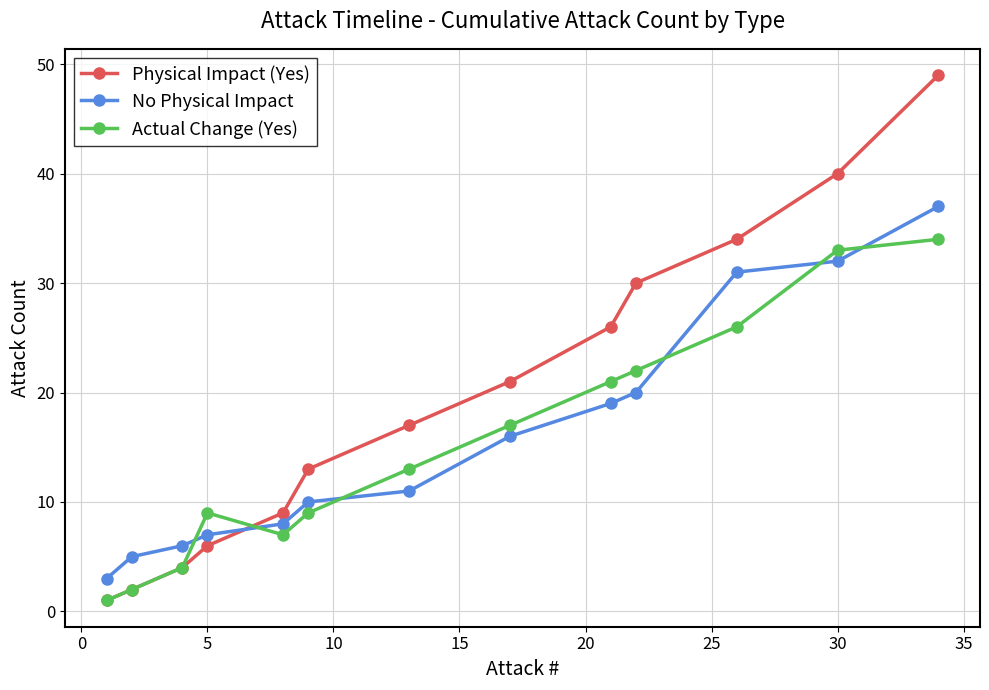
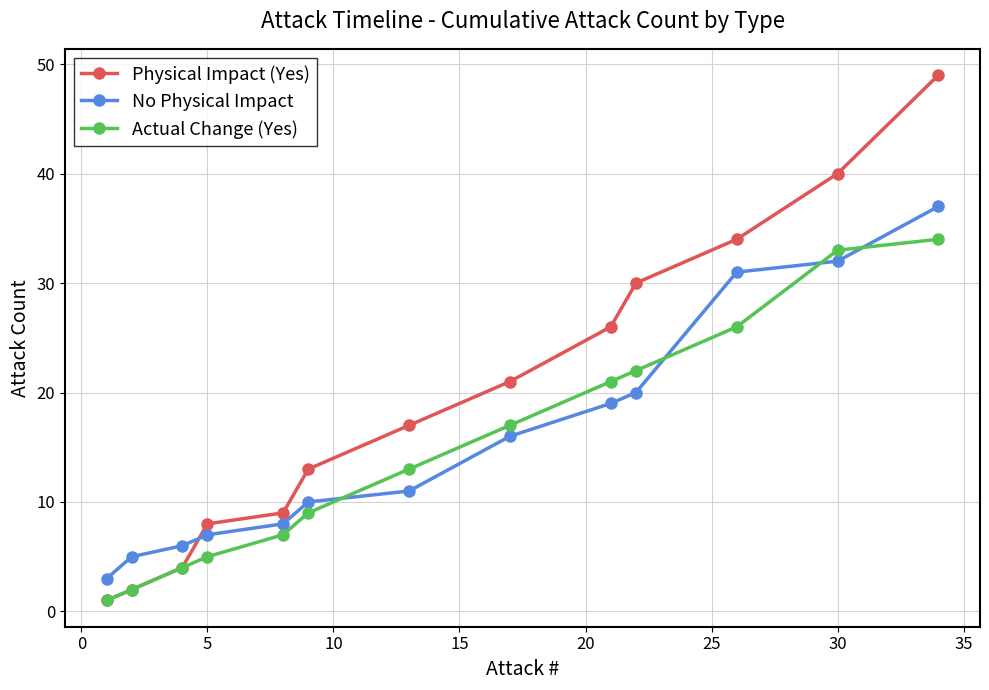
  {
    "Physical Impact (Yes)": {
-     "5": 6,
+     "5": 8,
      "30": 40
    },
    "No Physical Impact": {
      "5": 7,
      "30": 32
    },
    "Actual Change (Yes)": {
-     "5": 9,
+     "5": 5,
      "30": 33
    }
  }
